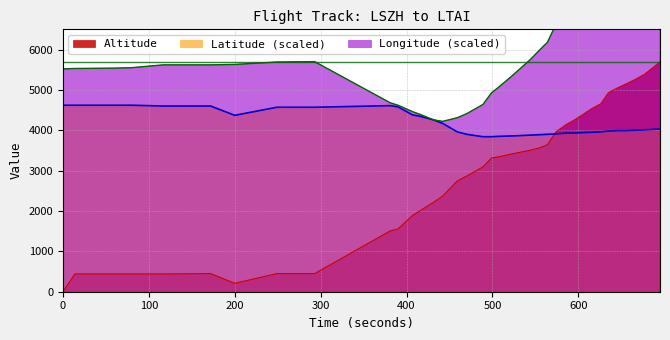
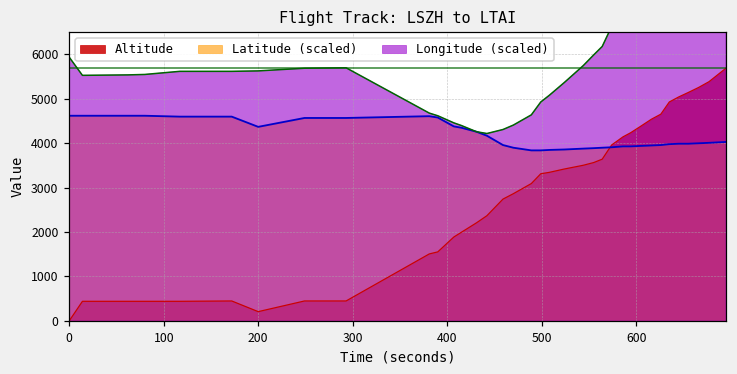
  {
    "Altitude": {
      "0": 0,
      "200": 200
    },
    "Latitude (scaled)": {
      "0": 4600,
      "200": 4400
    },
    "Longitude (scaled)": {
-     "0": 5500,
+     "0": 5900,
      "200": 5600
    }
  }
